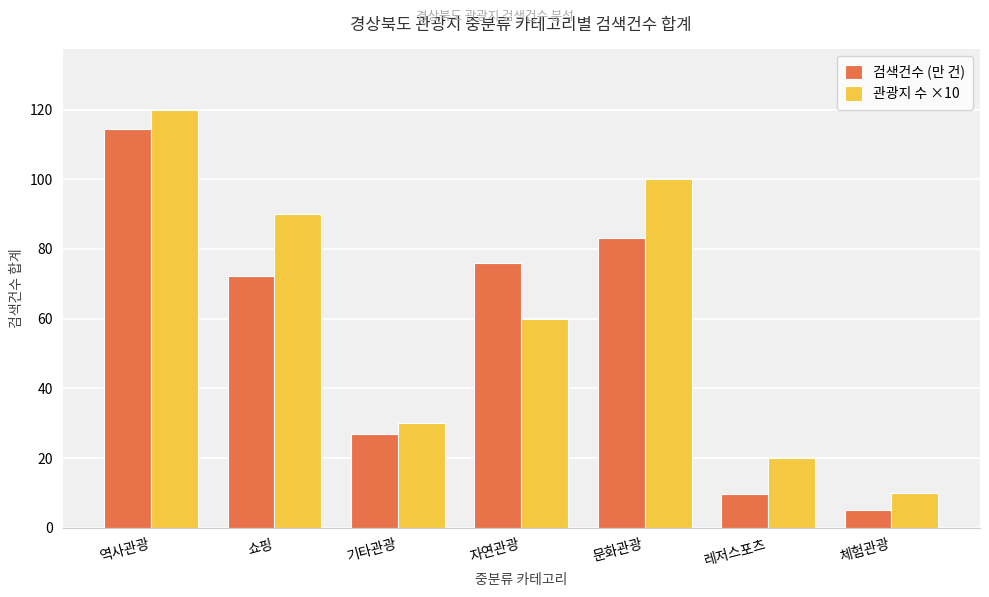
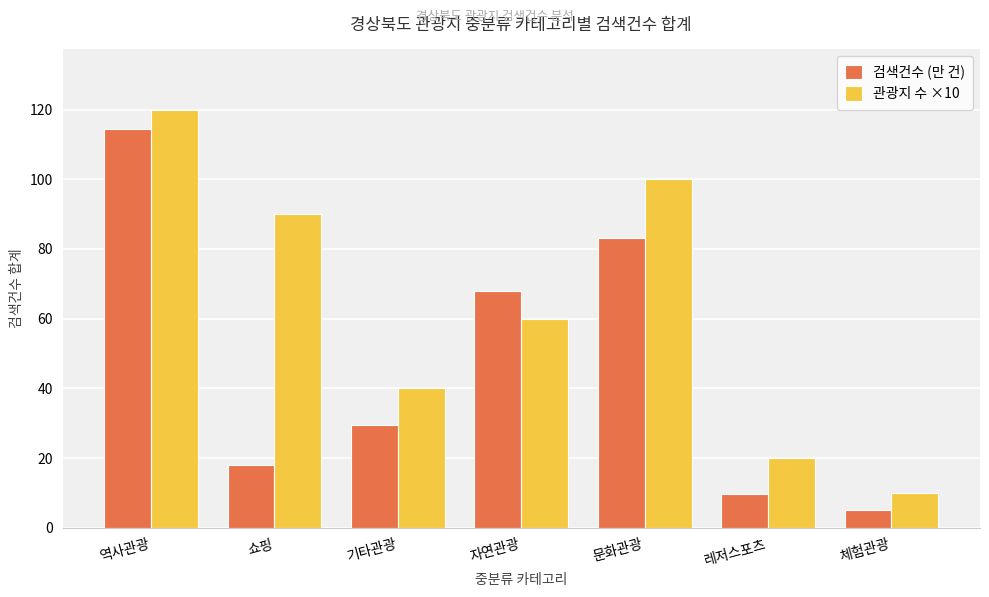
  {
    "검색건수 (만 건)": {
      "역사관광": 114,
-     "쇼핑": 72,
-     "기타관광": 27,
-     "자연관광": 76,
+     "쇼핑": 18,
+     "기타관광": 30,
+     "자연관광": 68,
      "문화관광": 83,
      "레저스포츠": 10,
      "체험관광": 5
    },
    "관광지 수 ×10": {
      "역사관광": 120,
      "쇼핑": 90,
-     "기타관광": 30,
+     "기타관광": 40,
      "자연관광": 60,
      "문화관광": 100,
      "레저스포츠": 20,
      "체험관광": 10
    }
  }
